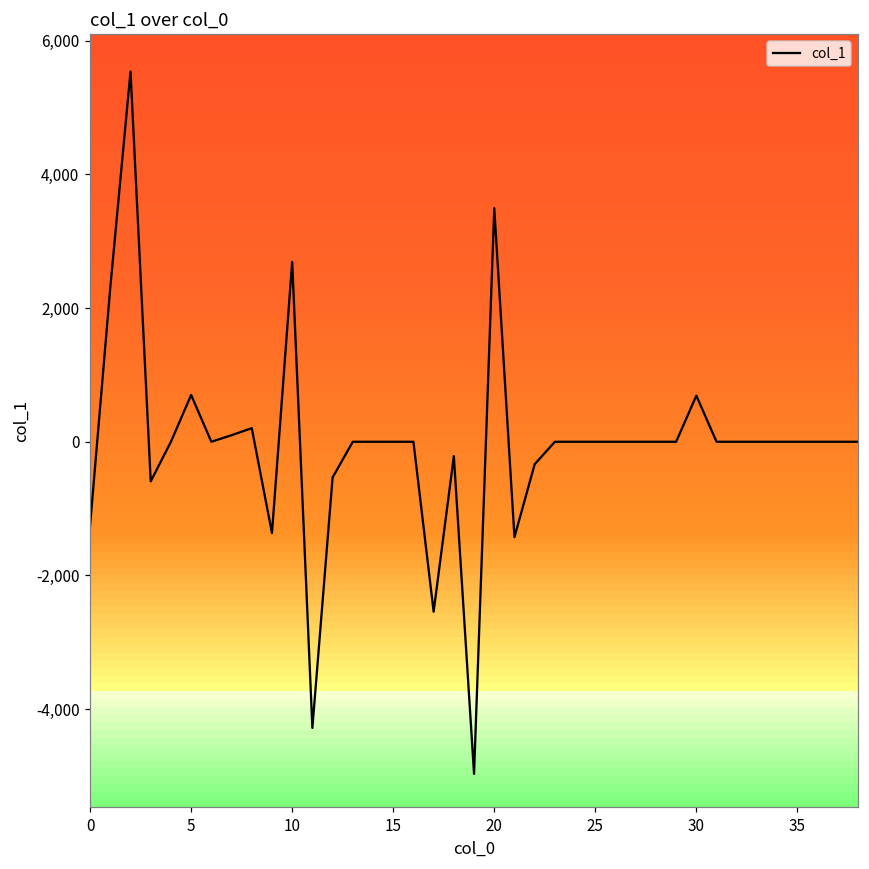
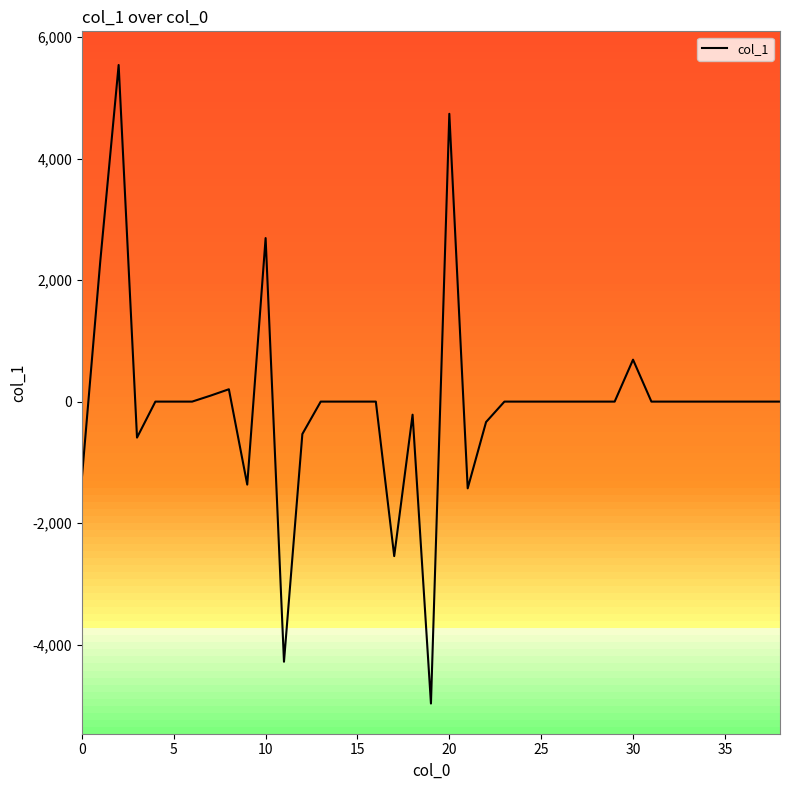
  {
    "0": "-1,300",
-   "5": "700",
+   "5": "0",
    "10": "2,700",
    "15": "0",
-   "20": "3,500",
+   "20": "4,700",
    "25": "0",
    "30": "700",
    "35": "0"
  }
